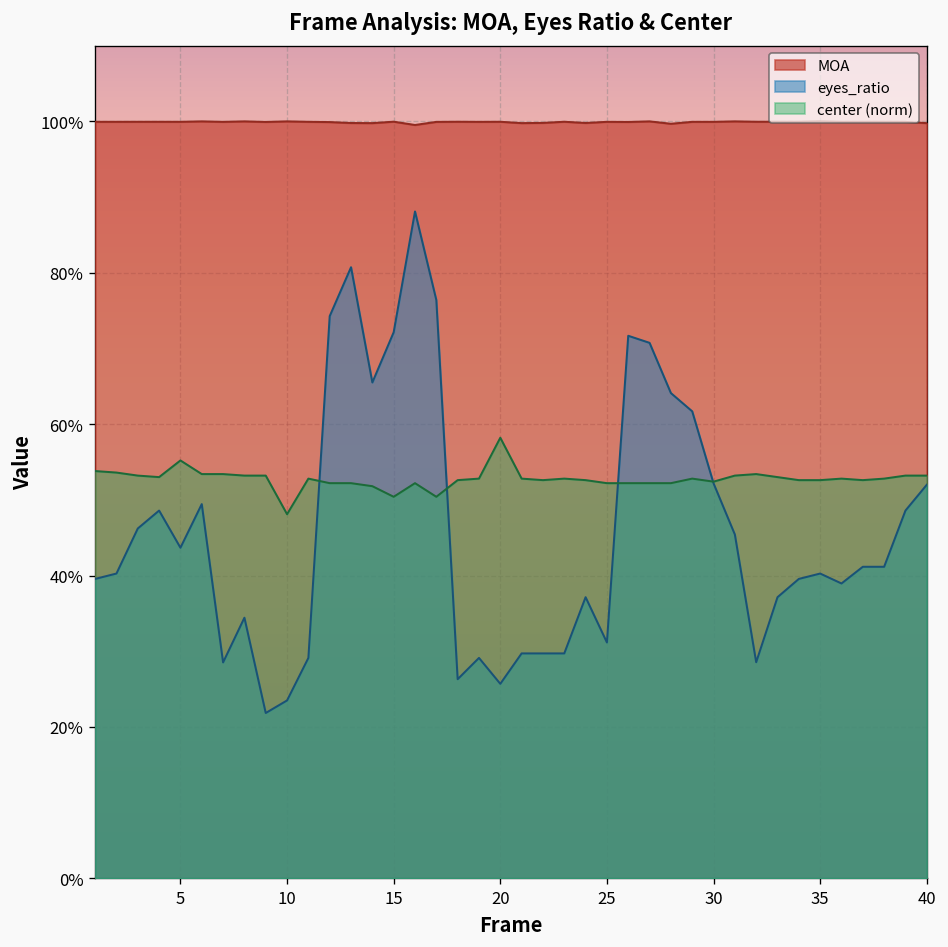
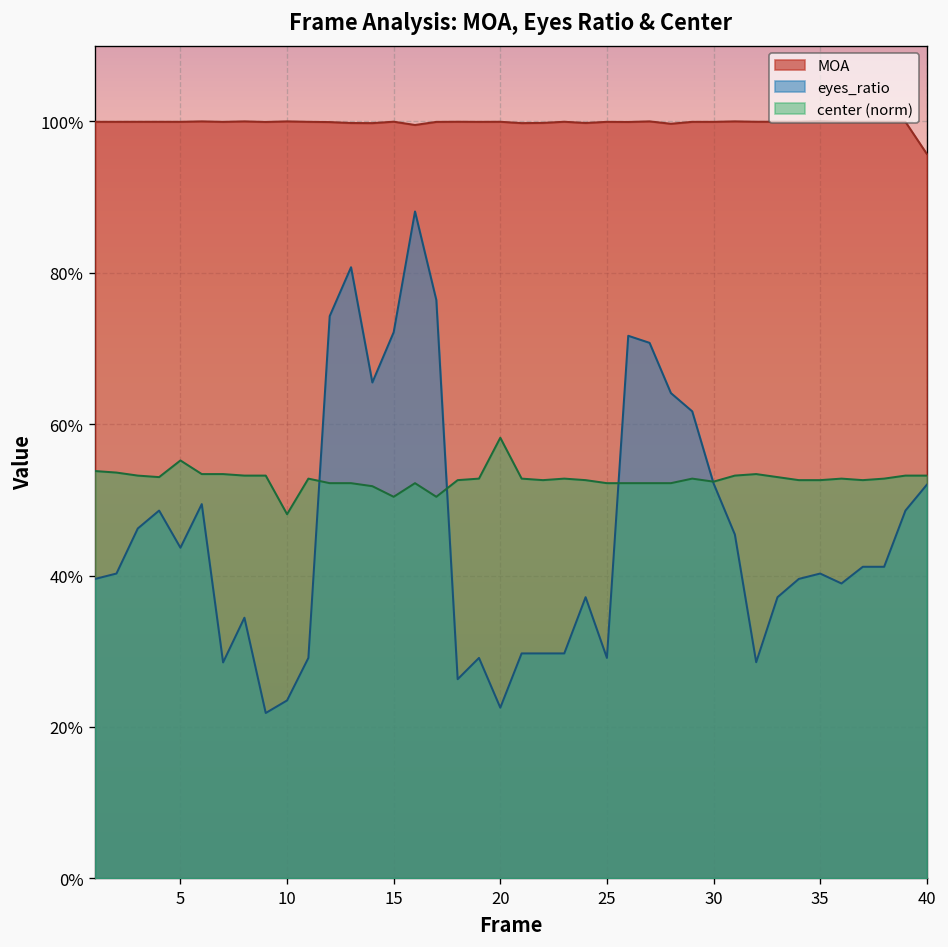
  {
    "MOA": {
      "5": "100%",
      "10": "100%",
      "15": "100%",
      "20": "100%",
      "25": "100%",
      "30": "100%",
-     "40": "100%"
+     "40": "96%"
    },
    "eyes_ratio": {
      "5": "44%",
      "10": "23%",
      "15": "72%",
-     "20": "26%",
-     "25": "31%",
+     "20": "23%",
+     "25": "29%",
      "35": "40%",
      "40": "52%"
    },
    "center (norm)": {
      "5": "55%",
      "10": "48%",
      "15": "50%",
      "20": "58%",
      "25": "52%",
      "35": "53%",
      "40": "53%"
    }
  }
